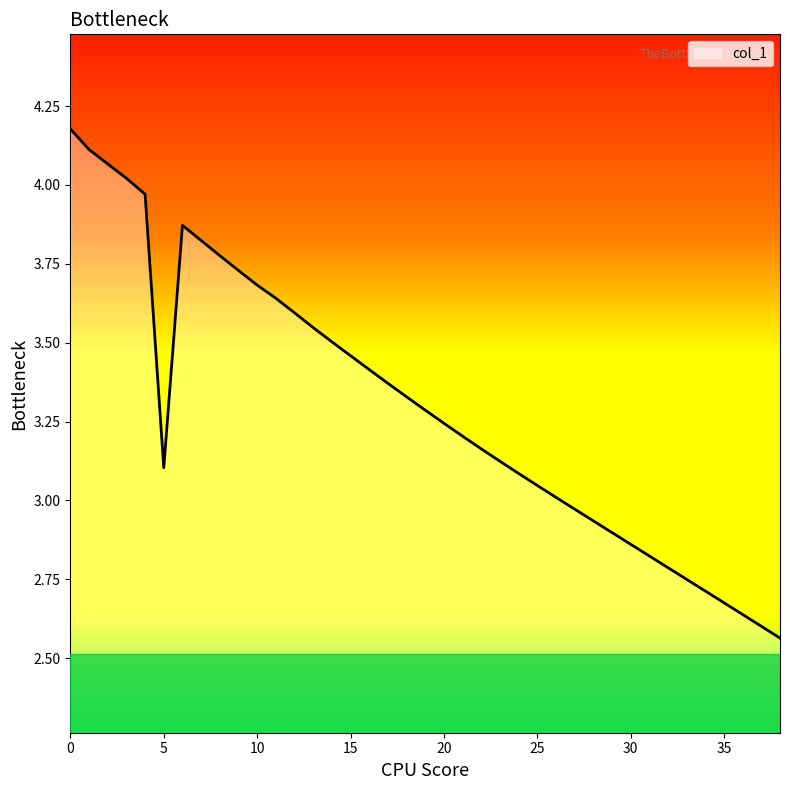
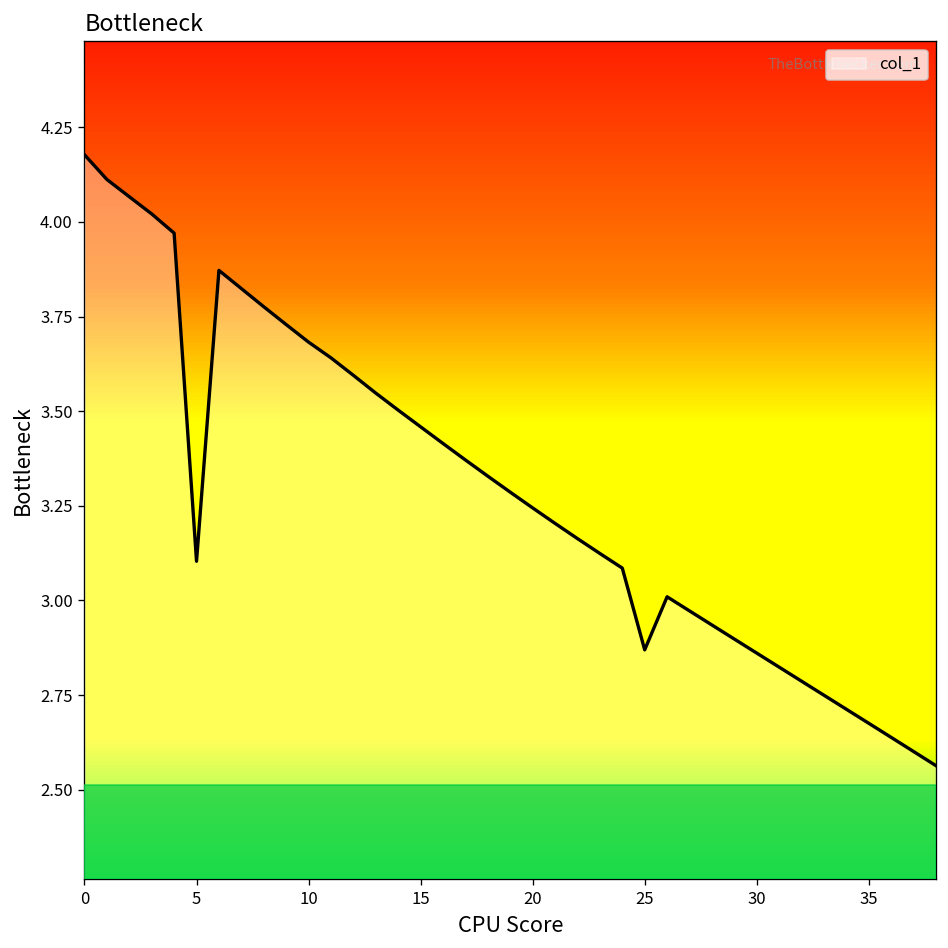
  {
    "0": 4.18,
    "5": 3.10,
    "10": 3.68,
    "15": 3.46,
    "20": 3.24,
-   "25": 3.05,
+   "25": 2.87,
    "30": 2.86,
    "35": 2.68
  }
